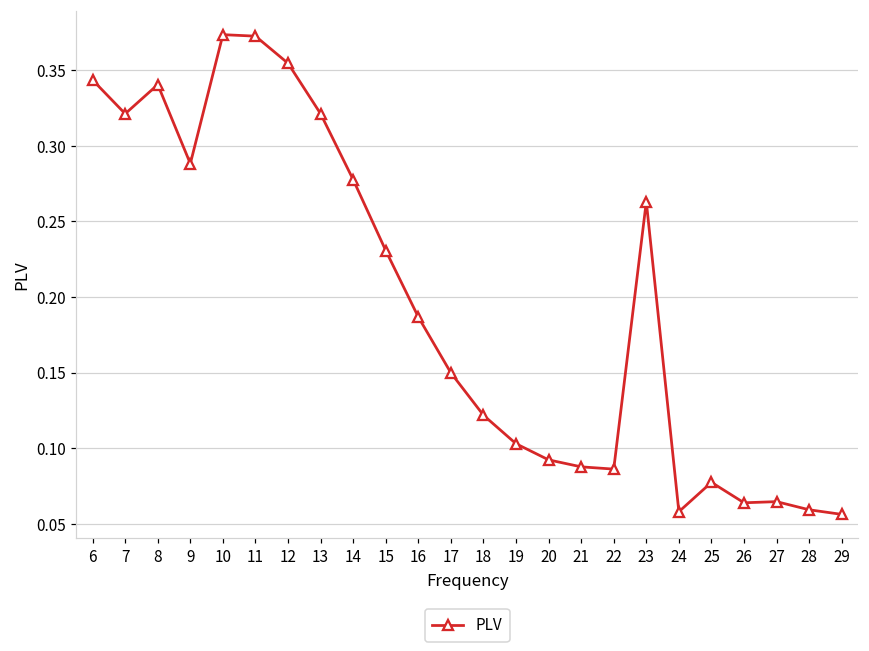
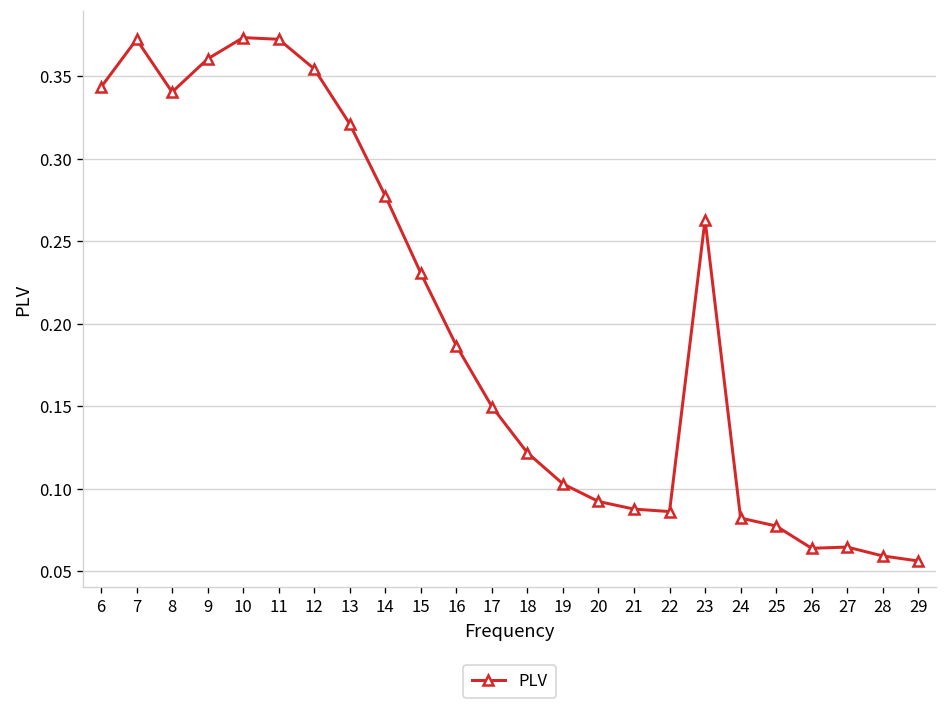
  {
    "6": 0.343,
-   "7": 0.321,
+   "7": 0.372,
    "8": 0.340,
-   "9": 0.288,
+   "9": 0.361,
    "10": 0.373,
    "11": 0.372,
    "12": 0.355,
    "13": 0.321,
    "14": 0.278,
    "15": 0.231,
    "16": 0.187,
    "17": 0.150,
    "18": 0.122,
    "19": 0.103,
    "20": 0.092,
    "21": 0.088,
    "22": 0.086,
    "23": 0.263,
-   "24": 0.058,
+   "24": 0.082,
    "25": 0.077,
    "26": 0.064,
    "27": 0.065,
    "28": 0.059,
    "29": 0.056
  }
